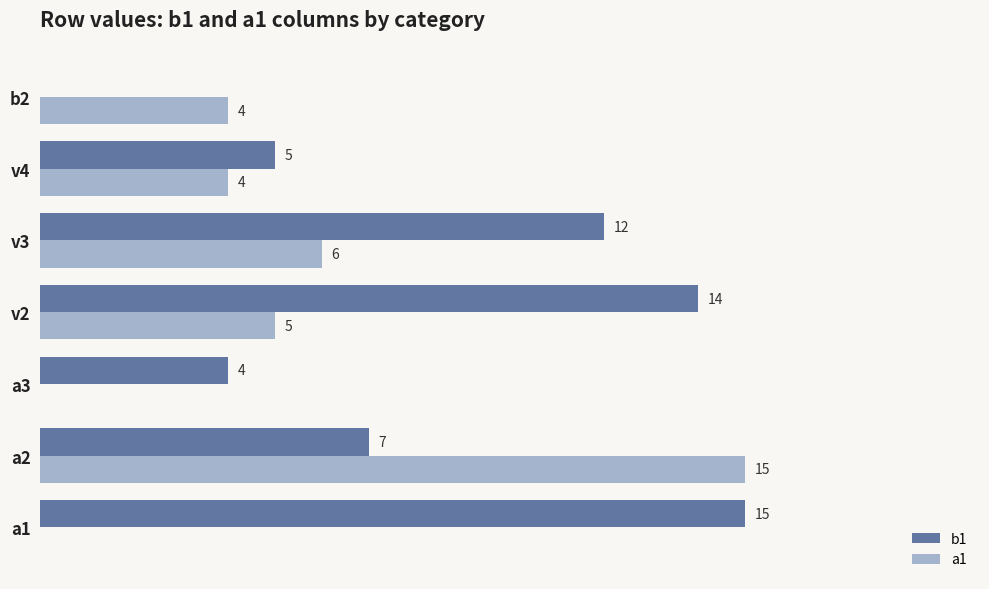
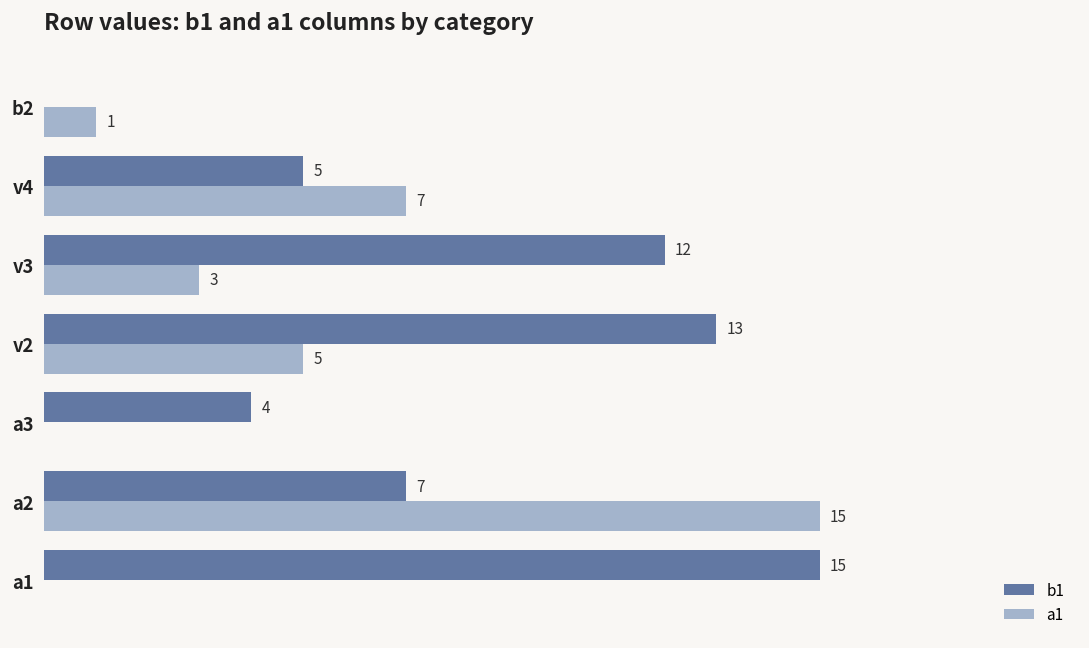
  {
    "b1": {
      "v4": 5,
      "v3": 12,
-     "v2": 14,
+     "v2": 13,
      "a3": 4,
      "a2": 7,
      "a1": 15
    },
    "a1": {
-     "b2": 4,
-     "v4": 4,
-     "v3": 6,
+     "b2": 1,
+     "v4": 7,
+     "v3": 3,
      "v2": 5,
      "a2": 15
    }
  }
